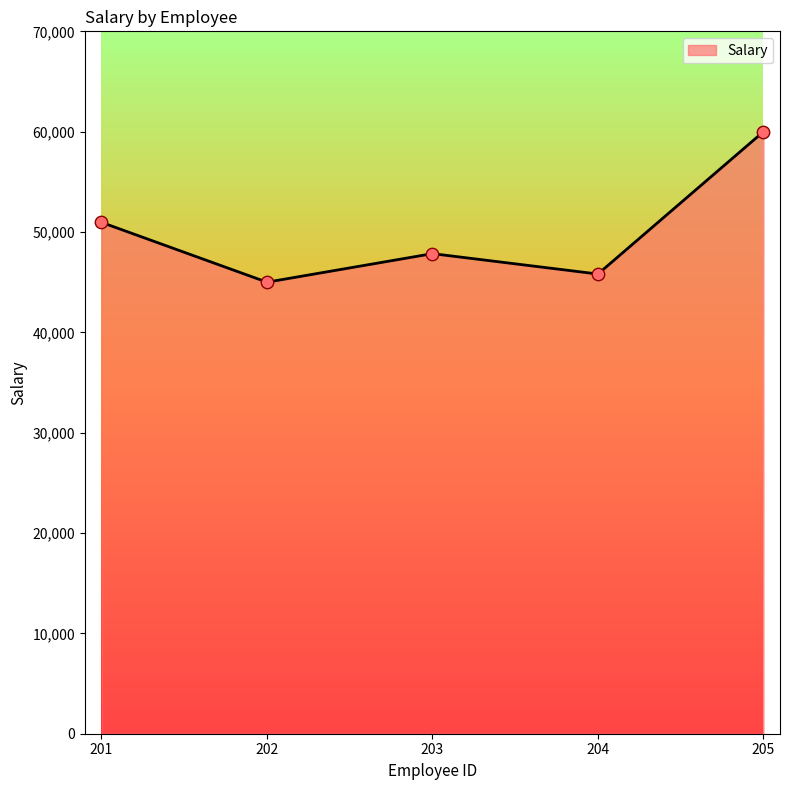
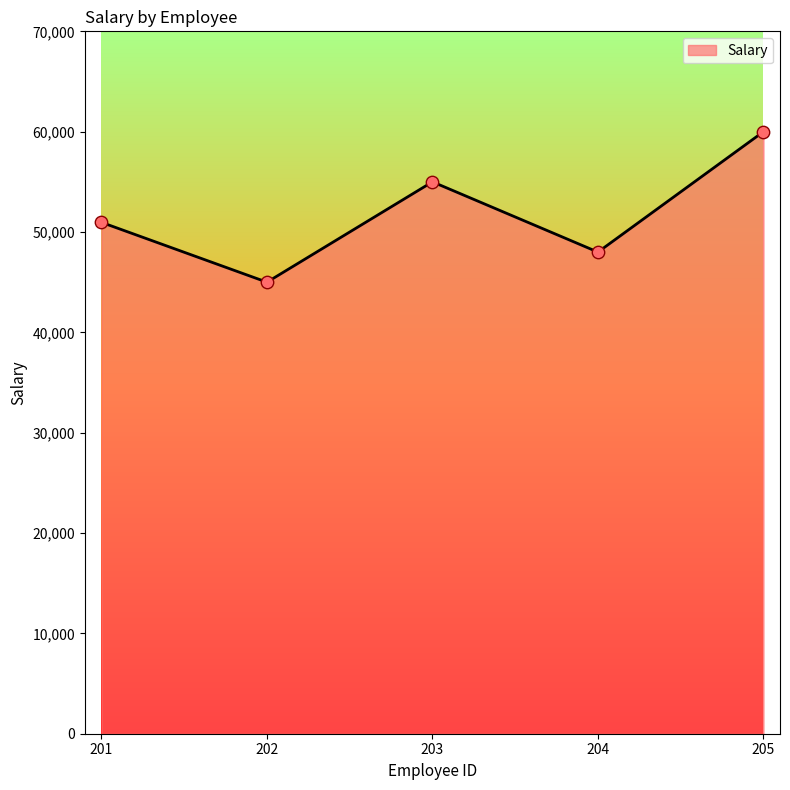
  {
    "201": "51,000",
    "202": "45,000",
-   "203": "47,800",
-   "204": "45,800",
+   "203": "55,000",
+   "204": "48,000",
    "205": "60,000"
  }
